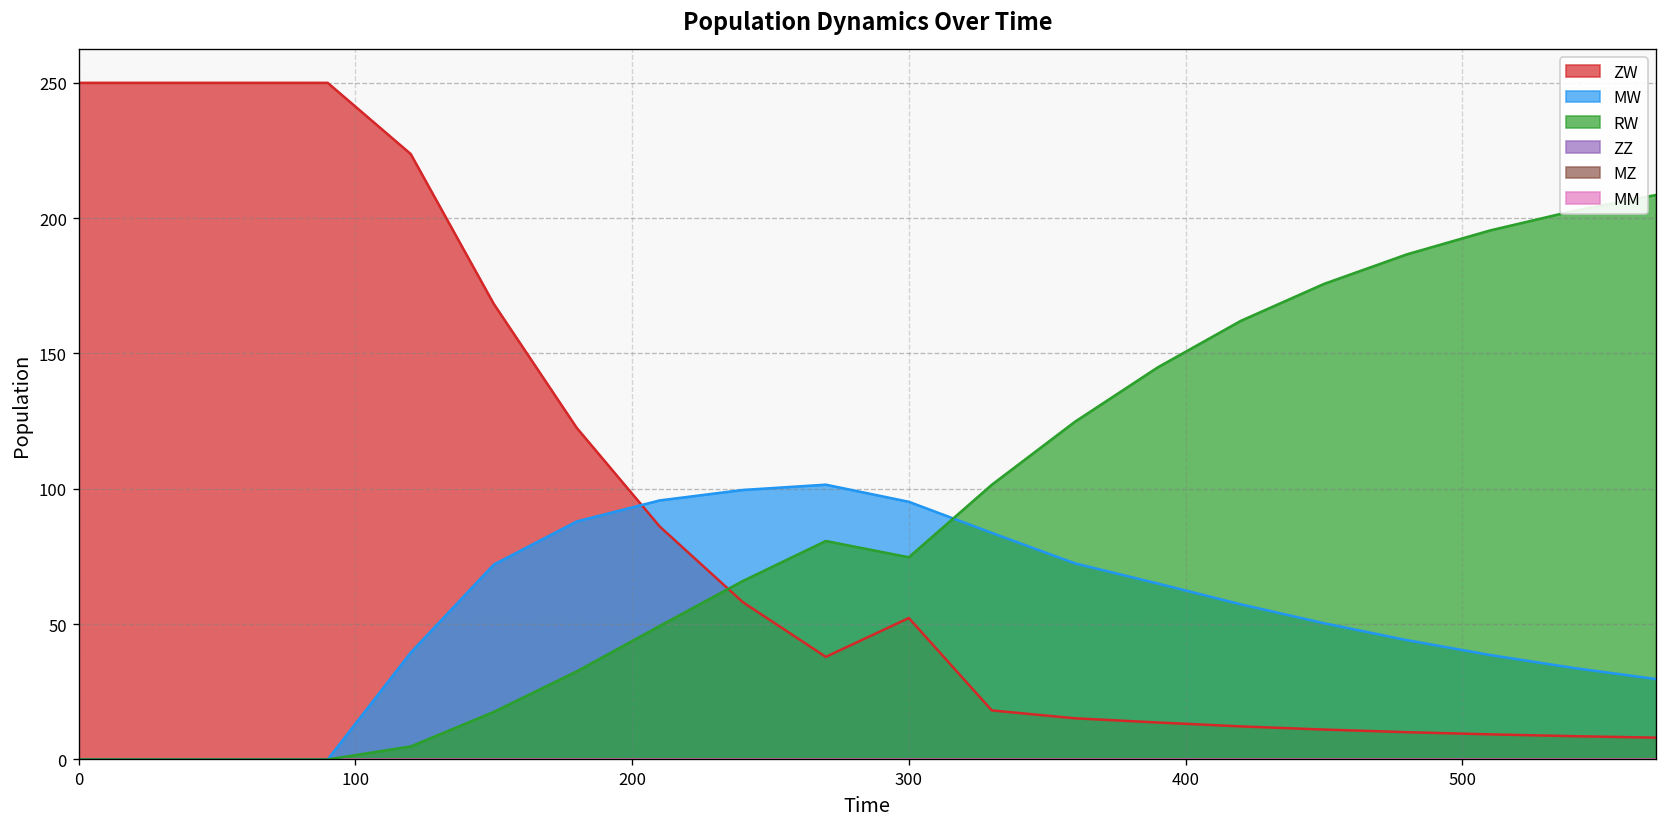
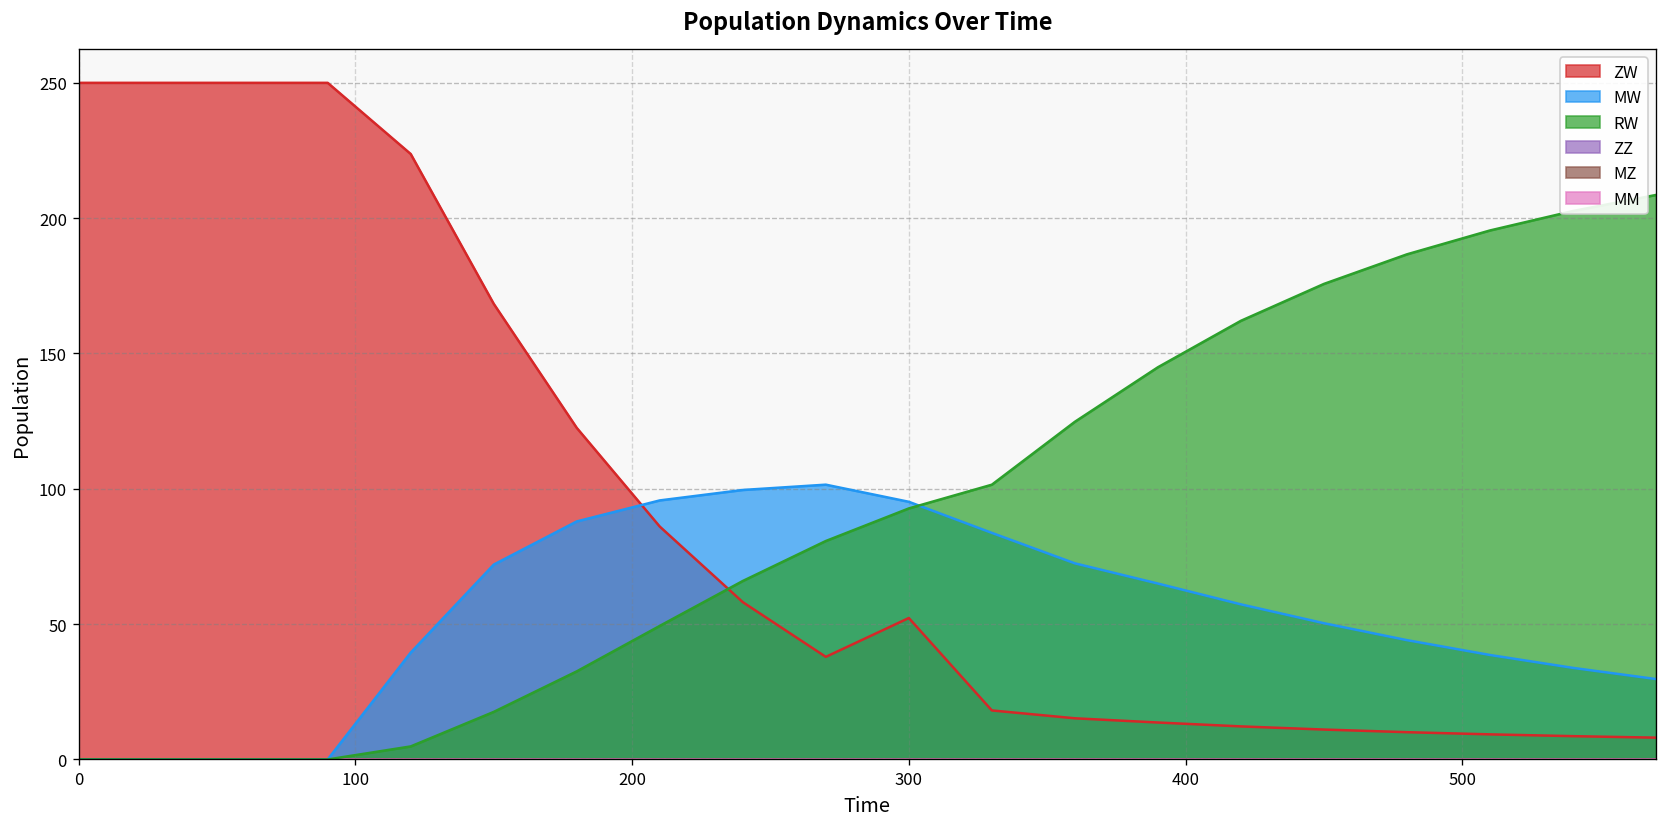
  {
    "ZW": {
      "0": 250,
      "300": 52
    },
    "MW": {
      "300": 95
    },
    "RW": {
-     "300": 75
+     "300": 93
    },
    "MM": {
      "300": 0
    }
  }
